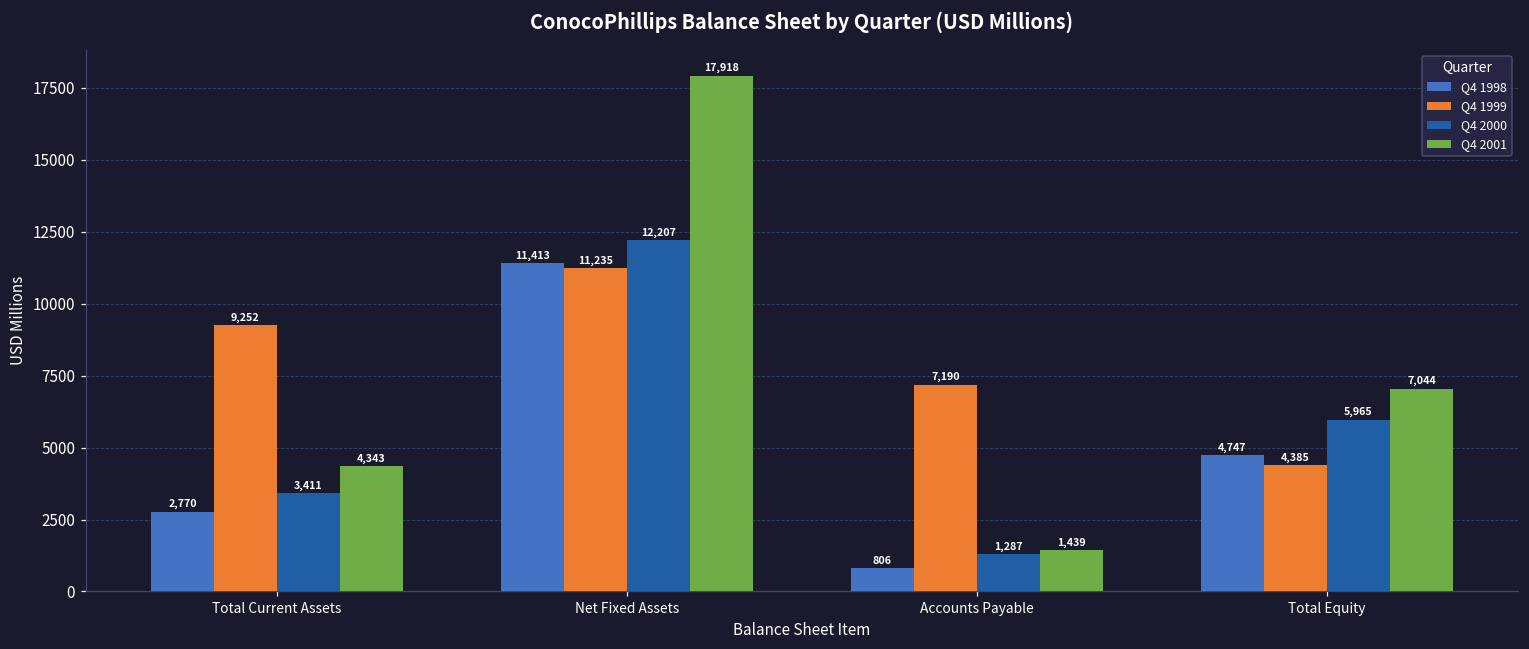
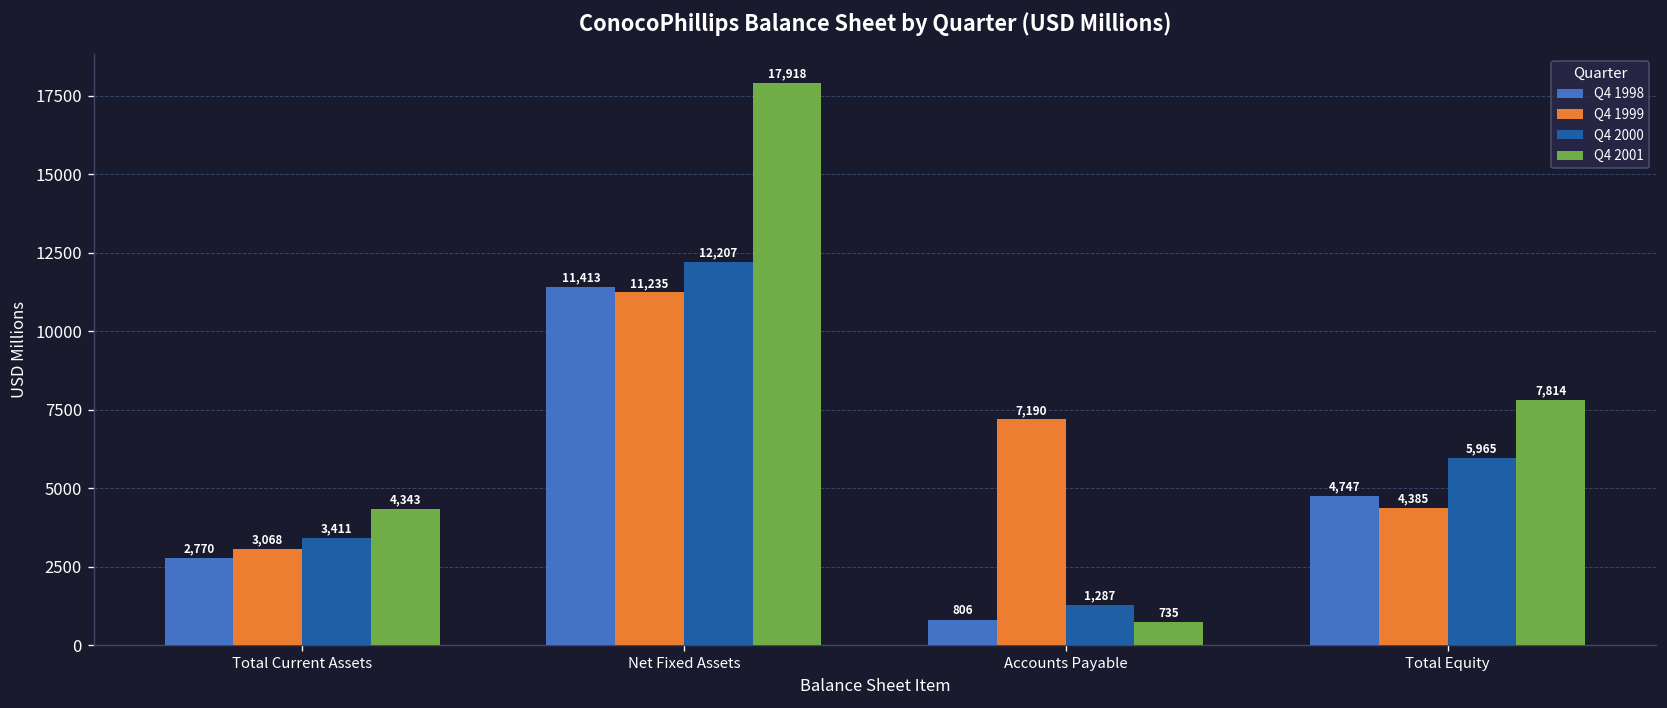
  {
    "Q4 1999": {
-     "Total Current Assets": "9,252",
+     "Total Current Assets": "3,068",
      "Net Fixed Assets": "11,235",
      "Accounts Payable": "7,190",
      "Total Equity": "4,385"
    },
    "Q4 2001": {
      "Total Current Assets": "4,343",
      "Net Fixed Assets": "17,918",
-     "Accounts Payable": "1,439",
-     "Total Equity": "7,044"
+     "Accounts Payable": "735",
+     "Total Equity": "7,814"
    }
  }
